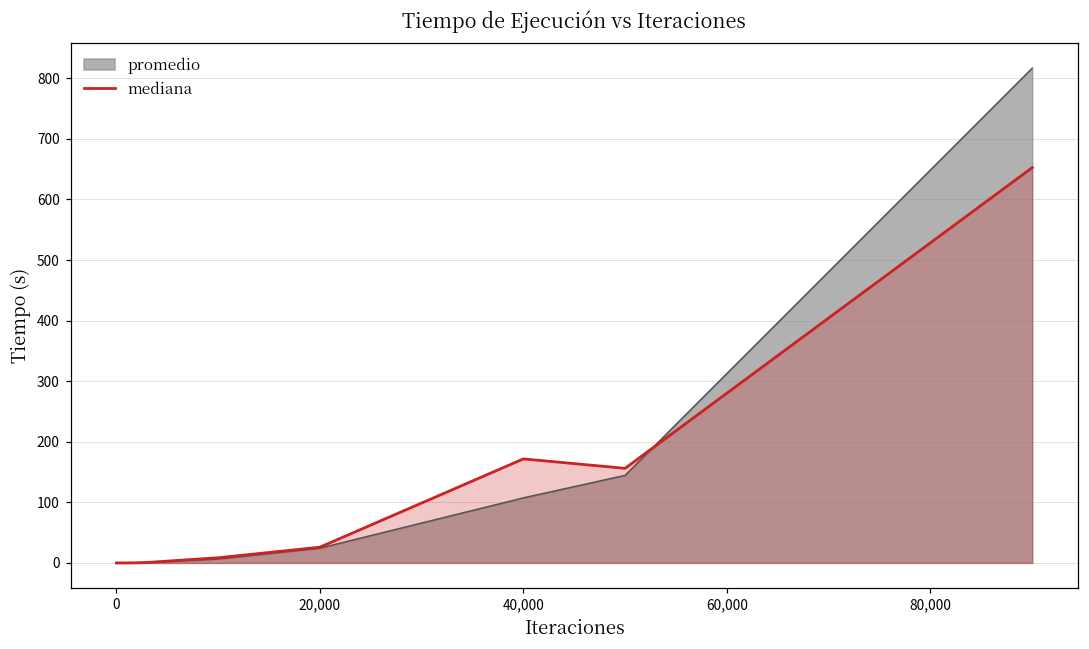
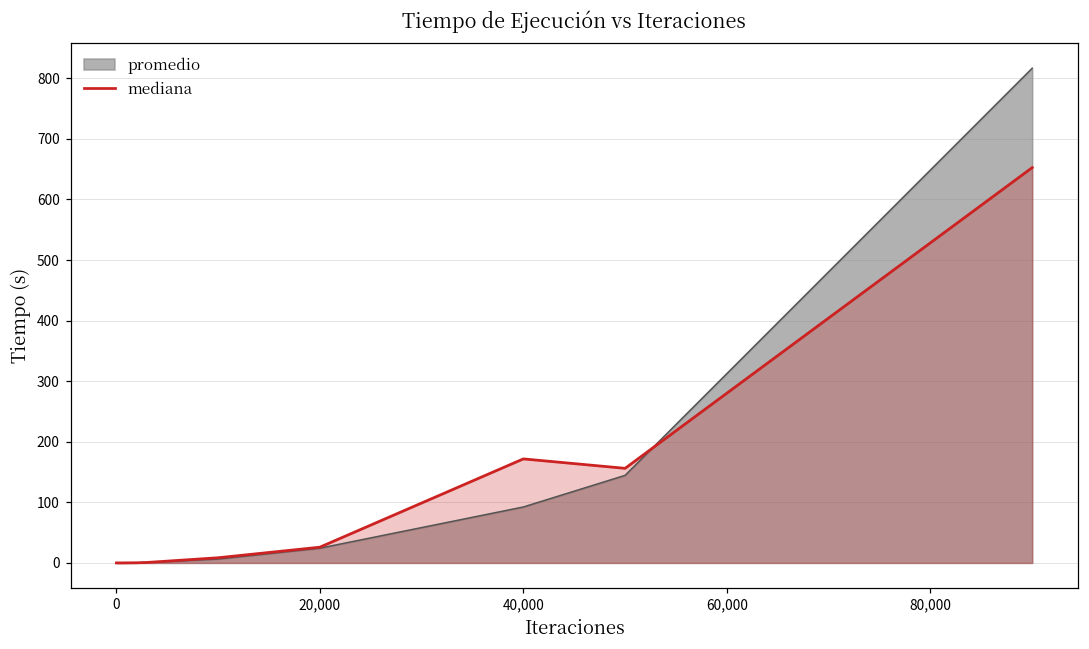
  {
    "promedio": {
-     "40,000": 110
+     "40,000": 90
    },
    "mediana": {
      "40,000": 170
    }
  }
